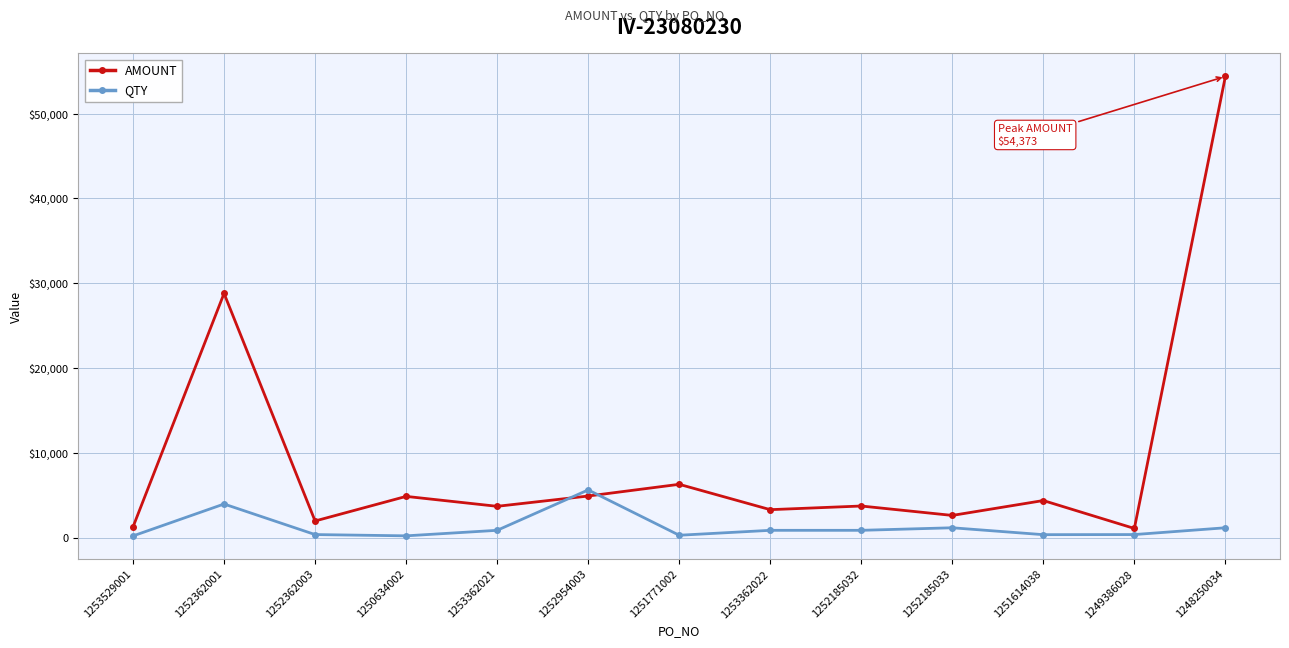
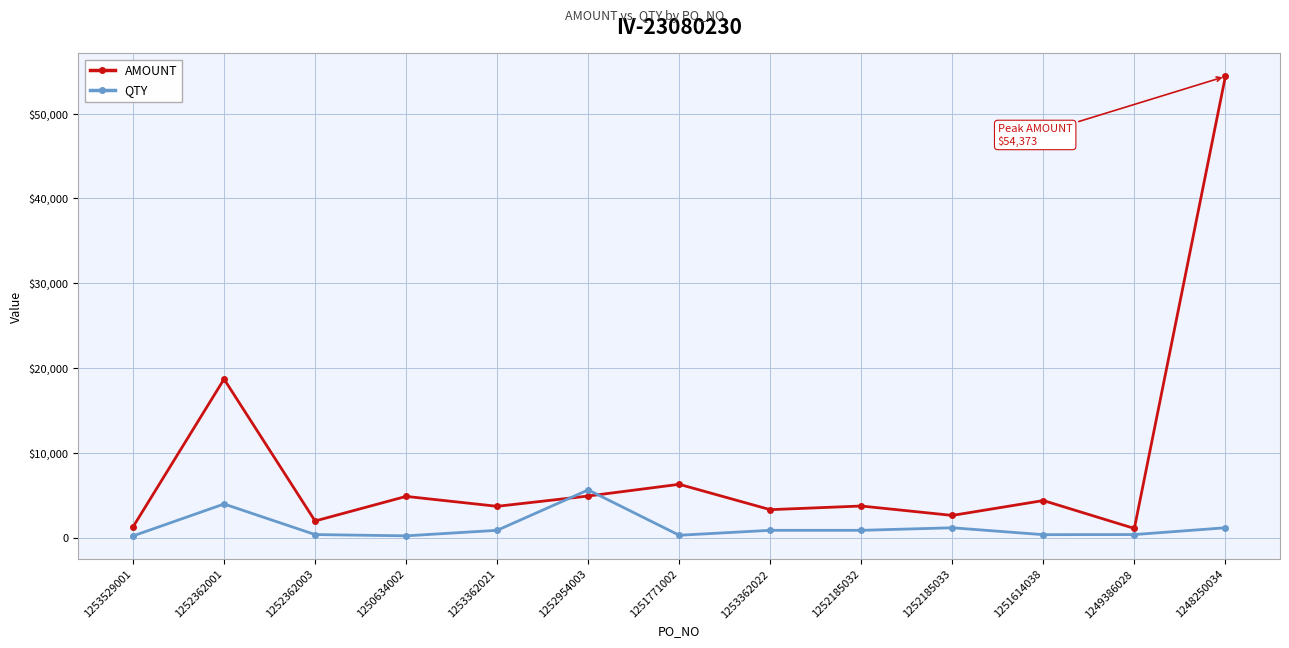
  {
    "AMOUNT": {
      "1253529001": "$1,000",
-     "1252362001": "$29,000",
+     "1252362001": "$19,000",
      "1252362003": "$2,000",
      "1250634002": "$5,000",
      "1253362021": "$4,000",
      "1252954003": "$5,000",
      "1251771002": "$6,000",
      "1253362022": "$3,000",
      "1252185032": "$4,000",
      "1252185033": "$3,000",
      "1251614038": "$4,000",
      "1249386028": "$1,000"
    },
    "QTY": {
      "1253529001": "$0",
      "1252362001": "$4,000",
      "1252362003": "$0",
      "1250634002": "$0",
      "1253362021": "$1,000",
      "1252954003": "$6,000",
      "1251771002": "$0",
      "1253362022": "$1,000",
      "1252185032": "$1,000",
      "1252185033": "$1,000",
      "1251614038": "$0",
      "1249386028": "$0",
      "1248250034": "$1,000"
    }
  }
